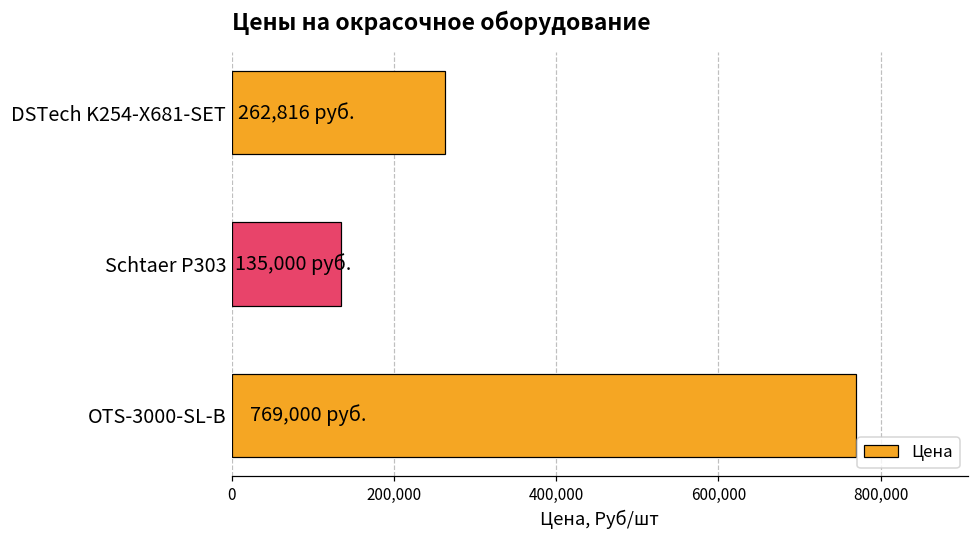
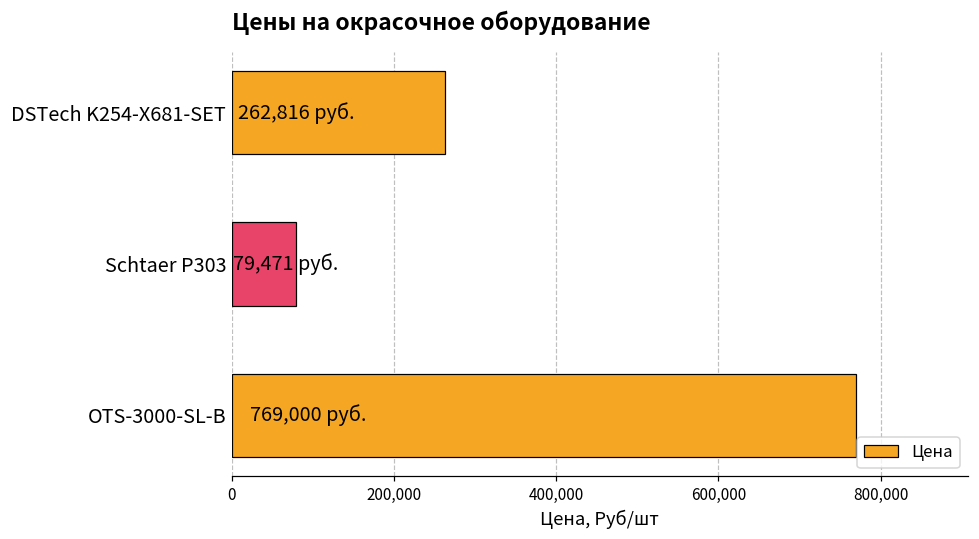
  {
    "DSTech K254-X681-SET": "262,816",
-   "Schtaer P303": "135,000",
+   "Schtaer P303": "79,471",
    "OTS-3000-SL-B": "769,000"
  }
